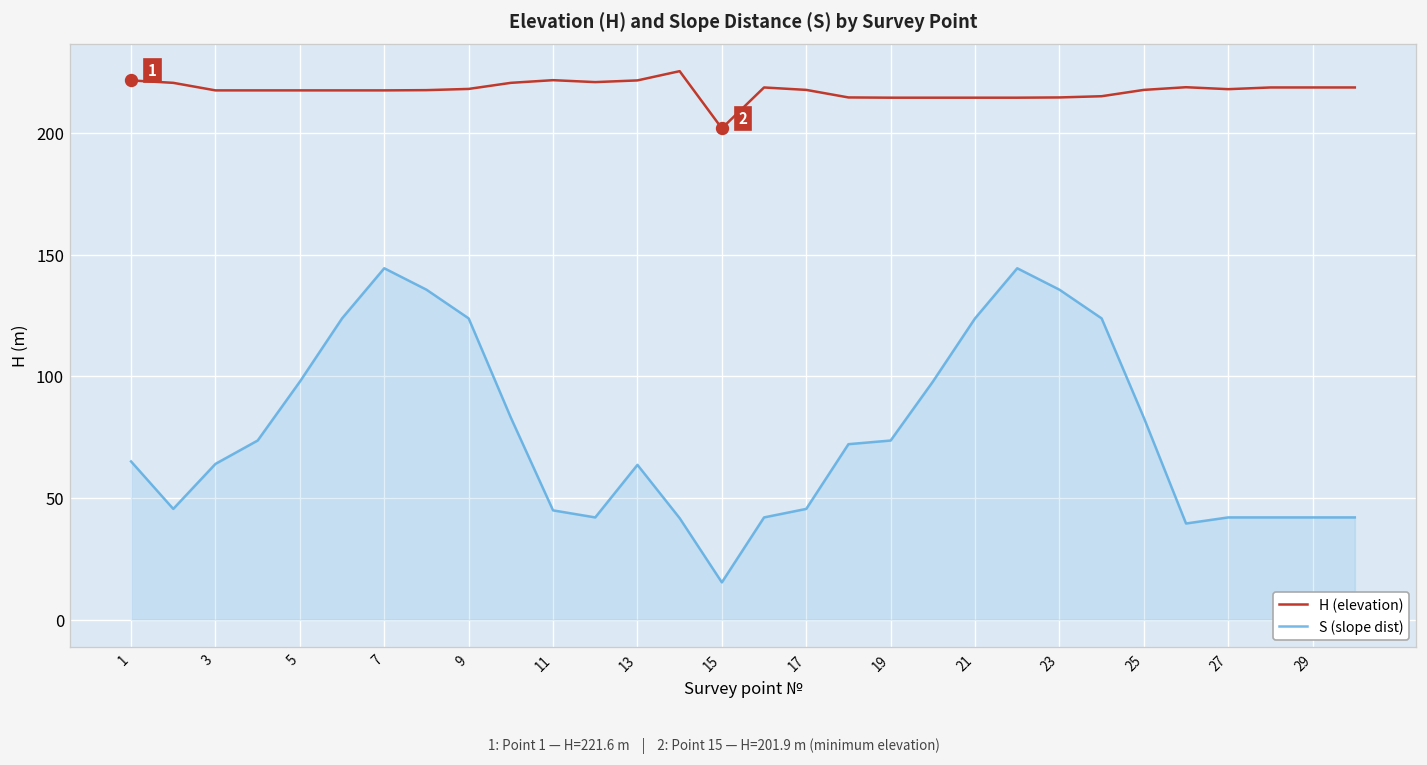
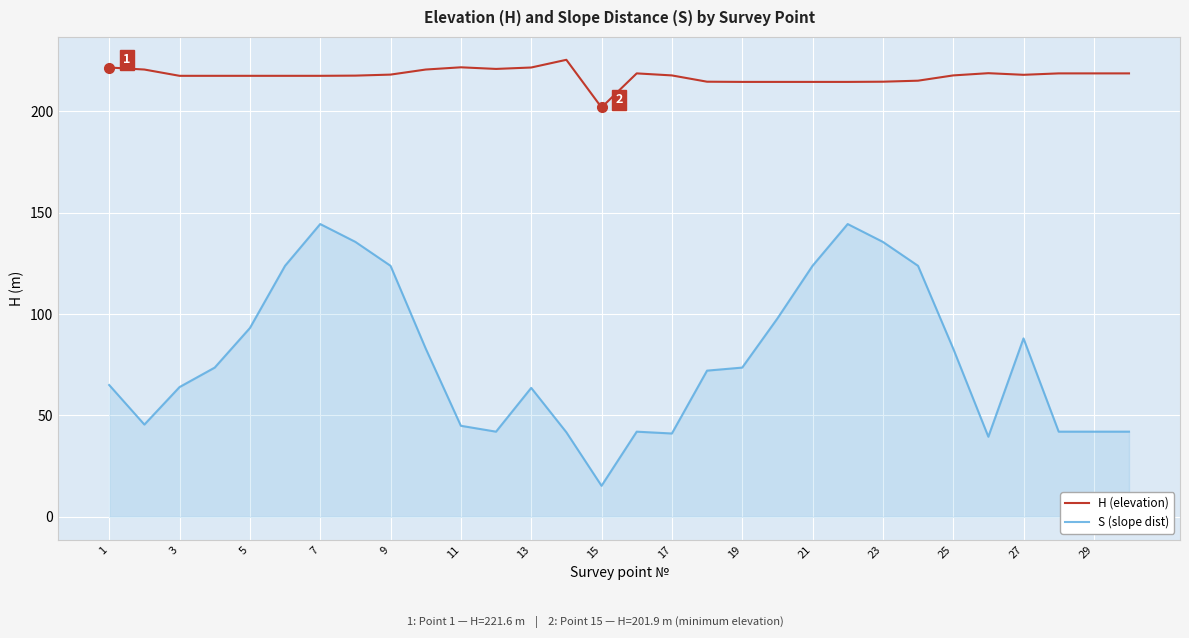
  {
    "S (slope dist)": {
      "1": 65,
      "3": 64,
-     "5": 98,
+     "5": 93,
      "7": 144,
      "9": 124,
      "11": 45,
      "13": 64,
      "15": 15,
-     "17": 46,
+     "17": 41,
      "19": 74,
      "21": 124,
      "23": 136,
      "25": 83,
-     "27": 42,
+     "27": 88,
      "29": 42
    }
  }
